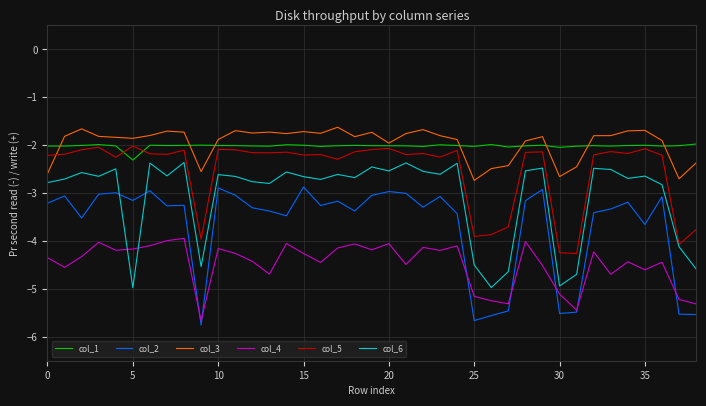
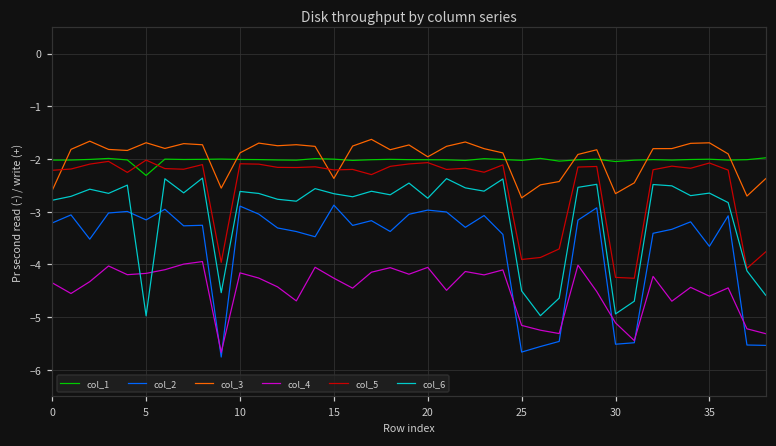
  {
    "col_1": {
      "0": -2.0,
      "5": -2.3,
      "10": -2.0,
      "15": -2.0,
      "20": -2.0,
      "25": -2.0,
      "30": -2.0,
      "35": -2.0
    },
    "col_2": {
      "0": -3.2,
      "5": -3.2,
      "10": -2.9,
      "15": -2.9,
      "20": -3.0,
      "25": -5.7,
      "30": -5.5,
      "35": -3.7
    },
    "col_3": {
      "0": -2.6,
-     "5": -1.9,
+     "5": -1.7,
      "10": -1.9,
-     "15": -1.7,
+     "15": -2.4,
      "20": -2.0,
      "25": -2.7,
      "30": -2.7,
      "35": -1.7
    },
    "col_4": {
      "0": -4.3,
      "5": -4.2,
      "10": -4.2,
      "15": -4.3,
      "20": -4.1,
      "25": -5.2,
      "30": -5.1,
      "35": -4.6
    },
    "col_5": {
      "0": -2.2,
      "5": -2.0,
      "10": -2.1,
      "15": -2.2,
      "20": -2.1,
      "25": -3.9,
      "30": -4.2,
      "35": -2.1
    },
    "col_6": {
      "0": -2.8,
      "5": -5.0,
      "10": -2.6,
      "15": -2.7,
-     "20": -2.5,
+     "20": -2.7,
      "25": -4.5,
      "30": -4.9,
      "35": -2.6
    }
  }
